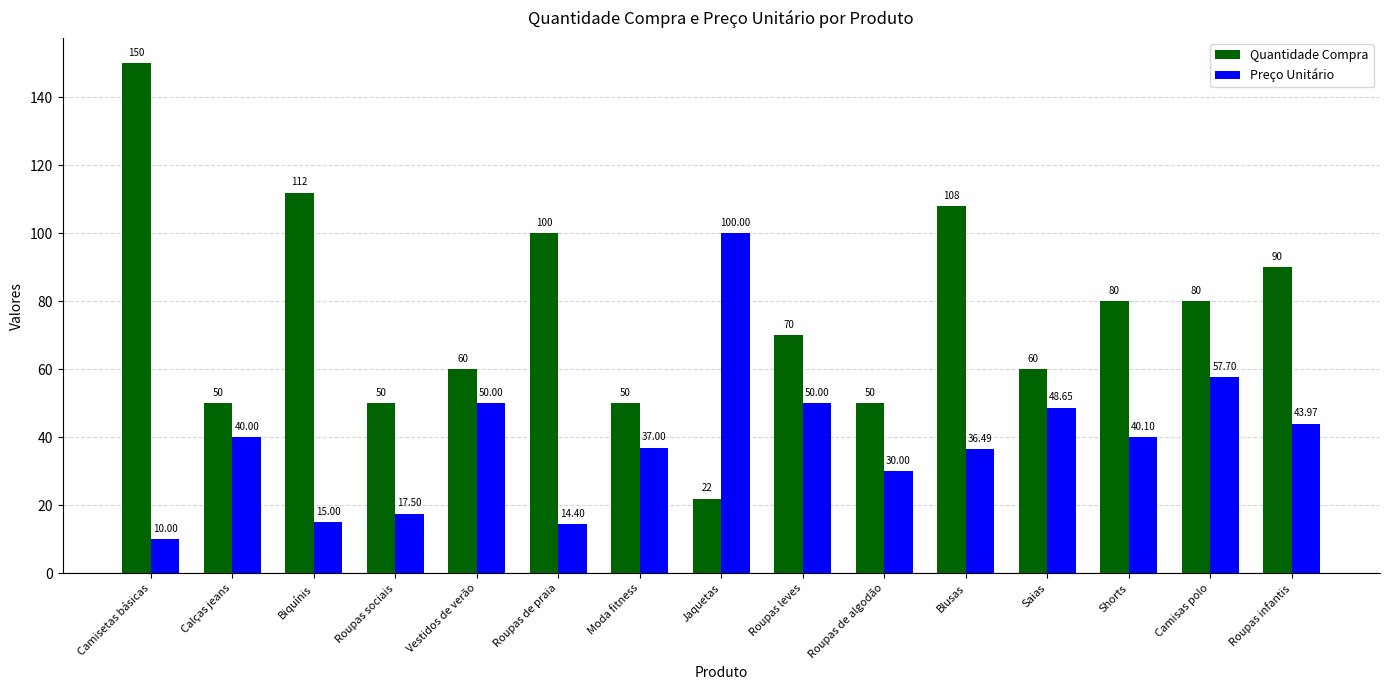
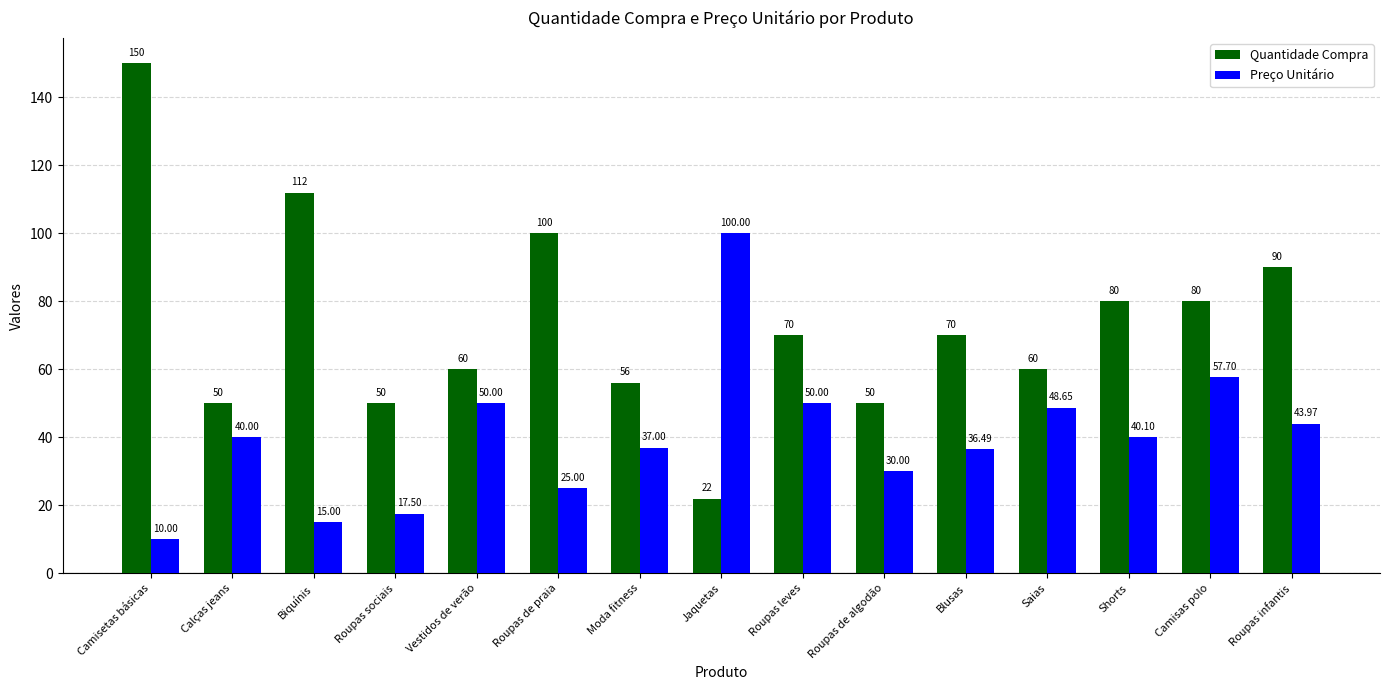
  {
    "Quantidade Compra": {
      "Camisetas básicas": 150,
      "Calças jeans": 50,
      "Biquínis": 112,
      "Roupas sociais": 50,
      "Vestidos de verão": 60,
      "Roupas de praia": 100,
-     "Moda fitness": 50,
+     "Moda fitness": 56,
      "Jaquetas": 22,
      "Roupas leves": 70,
      "Roupas de algodão": 50,
-     "Blusas": 108,
+     "Blusas": 70,
      "Saias": 60,
      "Shorts": 80,
      "Camisas polo": 80,
      "Roupas infantis": 90
    },
    "Preço Unitário": {
      "Camisetas básicas": 10.00,
      "Calças jeans": 40.00,
      "Biquínis": 15.00,
      "Roupas sociais": 17.50,
      "Vestidos de verão": 50.00,
-     "Roupas de praia": 14.40,
+     "Roupas de praia": 25.00,
      "Moda fitness": 37.00,
      "Jaquetas": 100.00,
      "Roupas leves": 50.00,
      "Roupas de algodão": 30.00,
      "Blusas": 36.49,
      "Saias": 48.65,
      "Shorts": 40.10,
      "Camisas polo": 57.70,
      "Roupas infantis": 43.97
    }
  }
